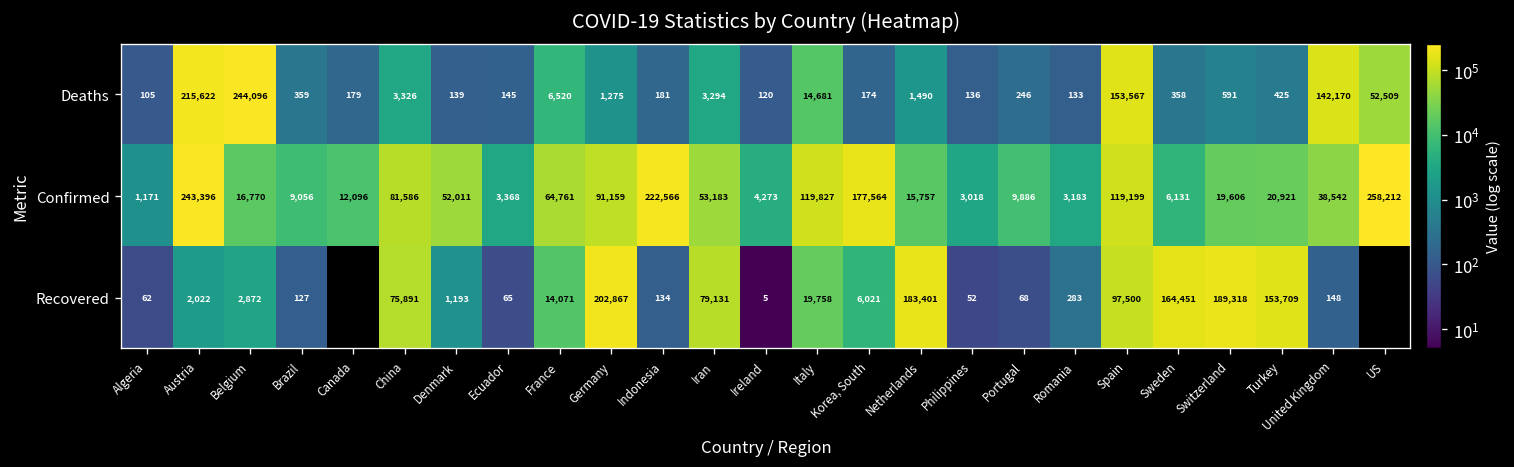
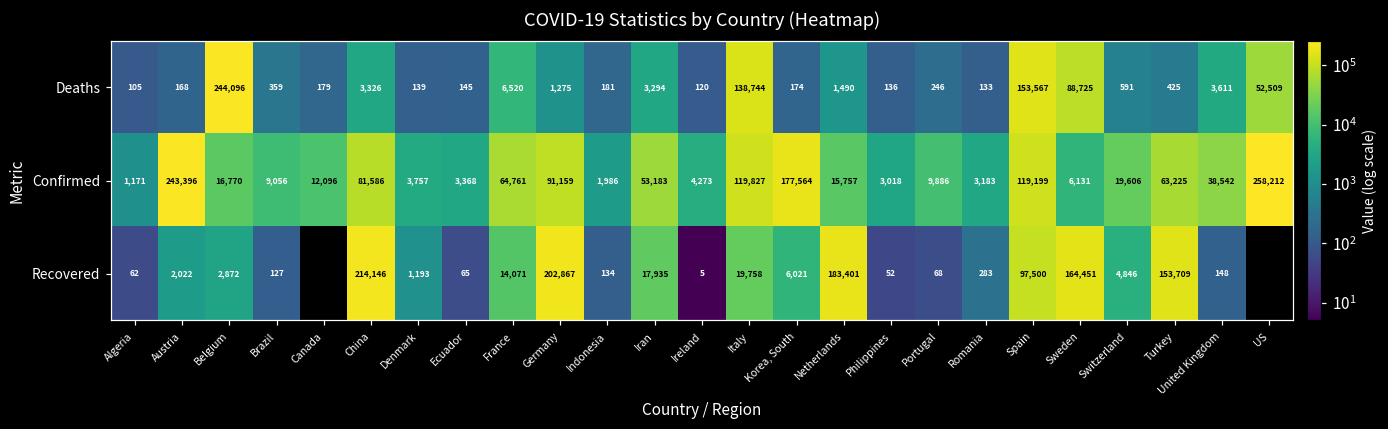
  {
    "Deaths": {
      "Algeria": "105",
-     "Austria": "215,622",
+     "Austria": "168",
      "Belgium": "244,096",
      "Brazil": "359",
      "Canada": "179",
      "China": "3,326",
      "Denmark": "139",
      "Ecuador": "145",
      "France": "6,520",
      "Germany": "1,275",
      "Indonesia": "181",
      "Iran": "3,294",
      "Ireland": "120",
-     "Italy": "14,681",
+     "Italy": "138,744",
      "Korea, South": "174",
      "Netherlands": "1,490",
      "Philippines": "136",
      "Portugal": "246",
      "Romania": "133",
      "Spain": "153,567",
-     "Sweden": "358",
+     "Sweden": "88,725",
      "Switzerland": "591",
      "Turkey": "425",
-     "United Kingdom": "142,170",
+     "United Kingdom": "3,611",
      "US": "52,509"
    },
    "Confirmed": {
      "Algeria": "1,171",
      "Austria": "243,396",
      "Belgium": "16,770",
      "Brazil": "9,056",
      "Canada": "12,096",
      "China": "81,586",
-     "Denmark": "52,011",
+     "Denmark": "3,757",
      "Ecuador": "3,368",
      "France": "64,761",
      "Germany": "91,159",
-     "Indonesia": "222,566",
+     "Indonesia": "1,986",
      "Iran": "53,183",
      "Ireland": "4,273",
      "Italy": "119,827",
      "Korea, South": "177,564",
      "Netherlands": "15,757",
      "Philippines": "3,018",
      "Portugal": "9,886",
      "Romania": "3,183",
      "Spain": "119,199",
      "Sweden": "6,131",
      "Switzerland": "19,606",
-     "Turkey": "20,921",
+     "Turkey": "63,225",
      "United Kingdom": "38,542",
      "US": "258,212"
    },
    "Recovered": {
      "Algeria": "62",
      "Austria": "2,022",
      "Belgium": "2,872",
      "Brazil": "127",
-     "China": "75,891",
+     "China": "214,146",
      "Denmark": "1,193",
      "Ecuador": "65",
      "France": "14,071",
      "Germany": "202,867",
      "Indonesia": "134",
-     "Iran": "79,131",
+     "Iran": "17,935",
      "Ireland": "5",
      "Italy": "19,758",
      "Korea, South": "6,021",
      "Netherlands": "183,401",
      "Philippines": "52",
      "Portugal": "68",
      "Romania": "283",
      "Spain": "97,500",
      "Sweden": "164,451",
-     "Switzerland": "189,318",
+     "Switzerland": "4,846",
      "Turkey": "153,709",
      "United Kingdom": "148"
    }
  }
